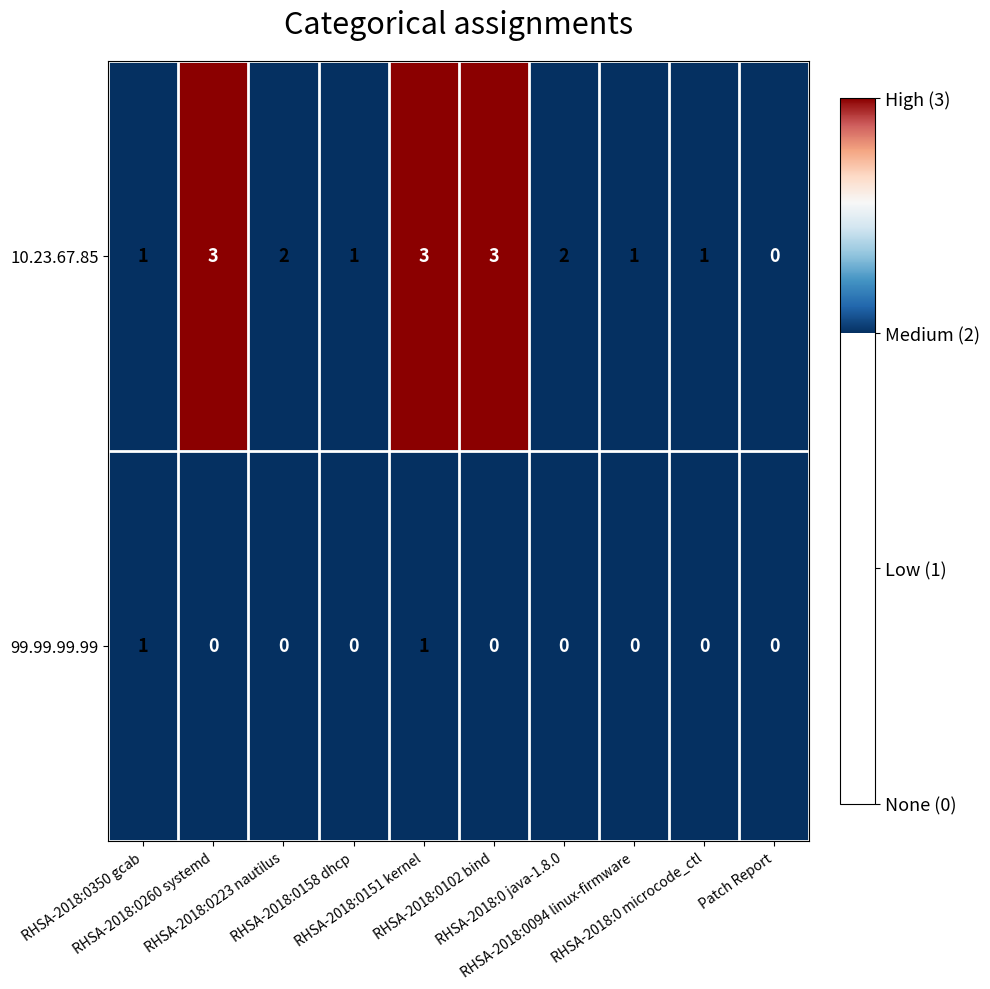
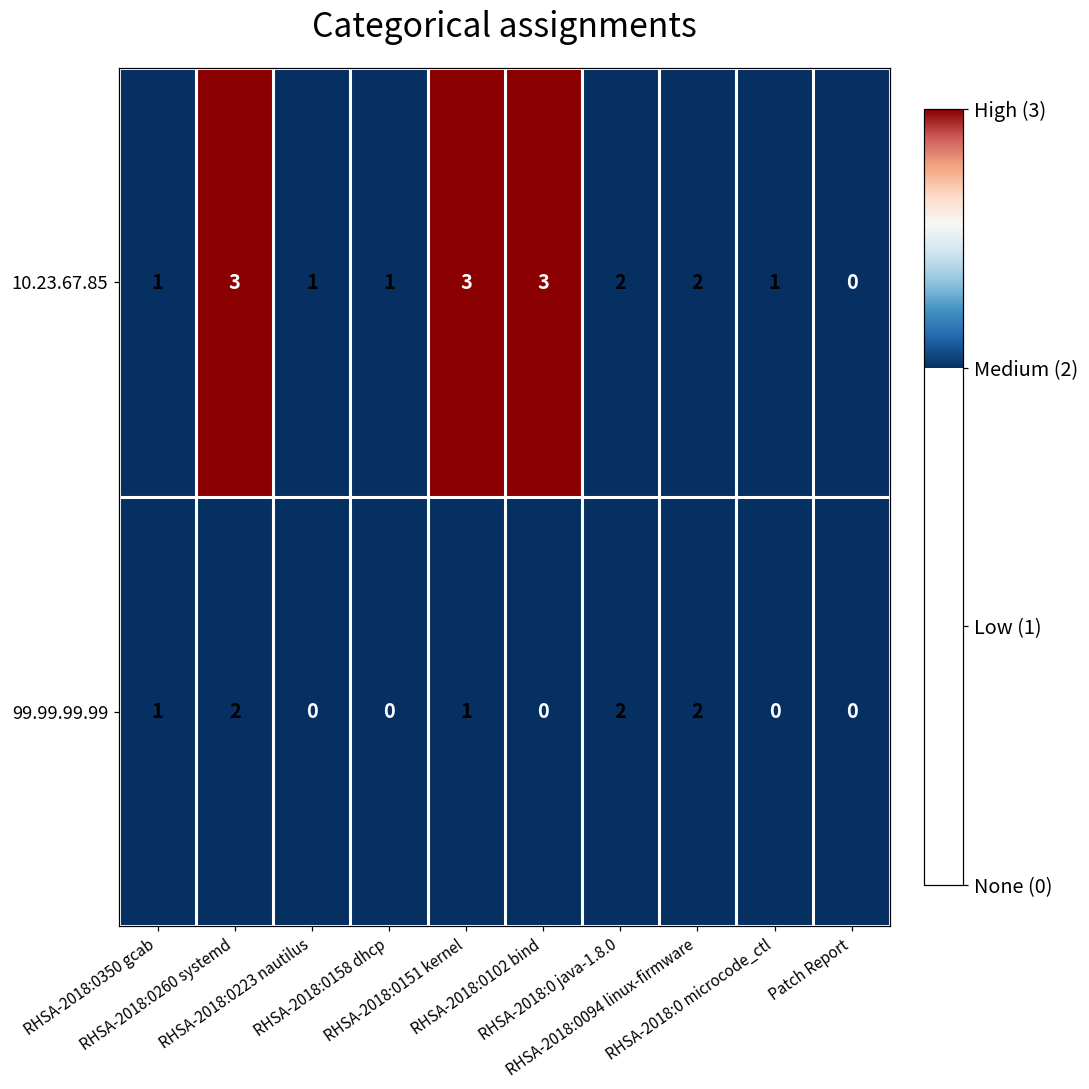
  {
    "10.23.67.85": {
      "RHSA-2018:0350 gcab": 1,
      "RHSA-2018:0260 systemd": 3,
-     "RHSA-2018:0223 nautilus": 2,
+     "RHSA-2018:0223 nautilus": 1,
      "RHSA-2018:0158 dhcp": 1,
      "RHSA-2018:0151 kernel": 3,
      "RHSA-2018:0102 bind": 3,
      "RHSA-2018:0 java-1.8.0": 2,
-     "RHSA-2018:0094 linux-firmware": 1,
+     "RHSA-2018:0094 linux-firmware": 2,
      "RHSA-2018:0 microcode_ctl": 1,
      "Patch Report": 0
    },
    "99.99.99.99": {
      "RHSA-2018:0350 gcab": 1,
-     "RHSA-2018:0260 systemd": 0,
+     "RHSA-2018:0260 systemd": 2,
      "RHSA-2018:0223 nautilus": 0,
      "RHSA-2018:0158 dhcp": 0,
      "RHSA-2018:0151 kernel": 1,
      "RHSA-2018:0102 bind": 0,
-     "RHSA-2018:0 java-1.8.0": 0,
-     "RHSA-2018:0094 linux-firmware": 0,
+     "RHSA-2018:0 java-1.8.0": 2,
+     "RHSA-2018:0094 linux-firmware": 2,
      "RHSA-2018:0 microcode_ctl": 0,
      "Patch Report": 0
    }
  }
